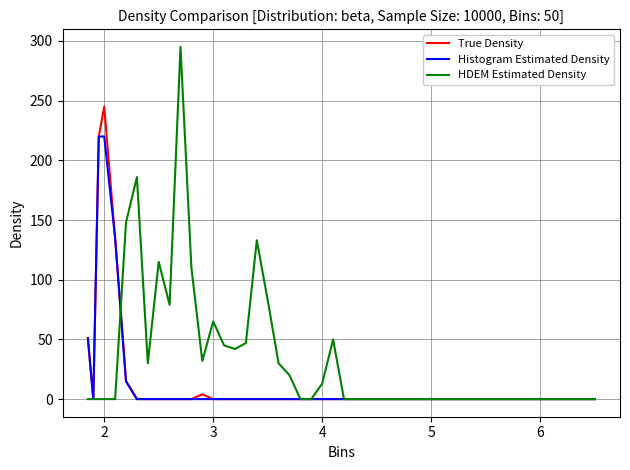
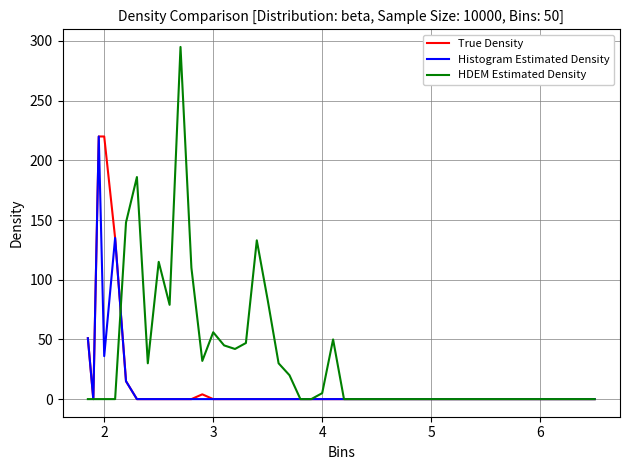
  {
    "True Density": {
-     "2": 245
+     "2": 220
    },
    "Histogram Estimated Density": {
-     "2": 220
+     "2": 36
    },
    "HDEM Estimated Density": {
      "2": 0,
-     "3": 65,
-     "4": 13
+     "3": 56,
+     "4": 5
    }
  }
